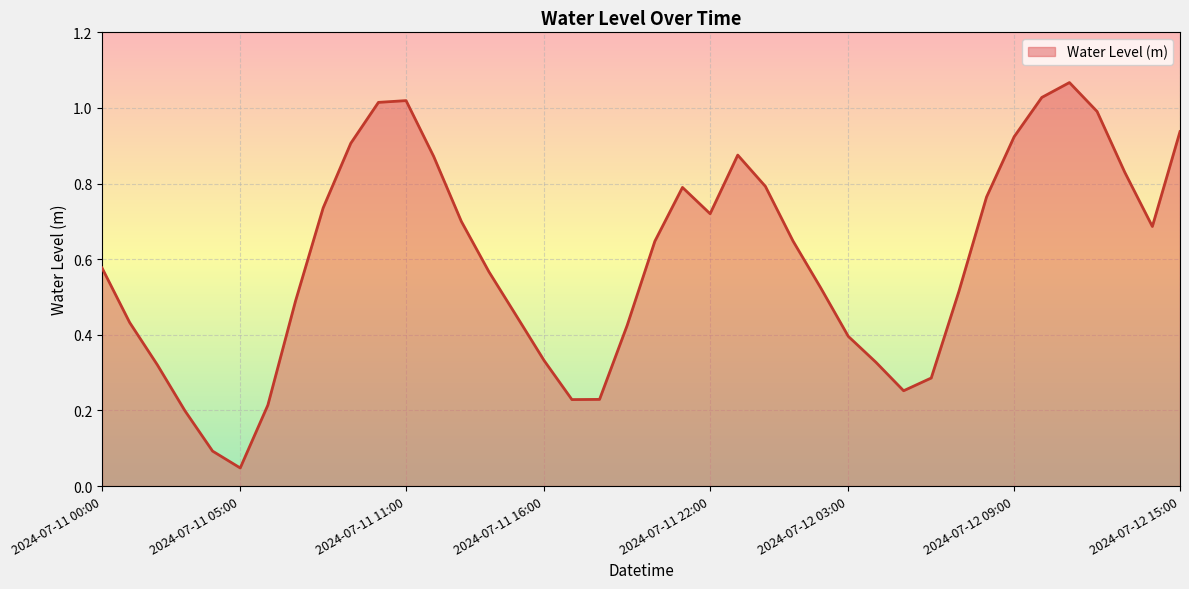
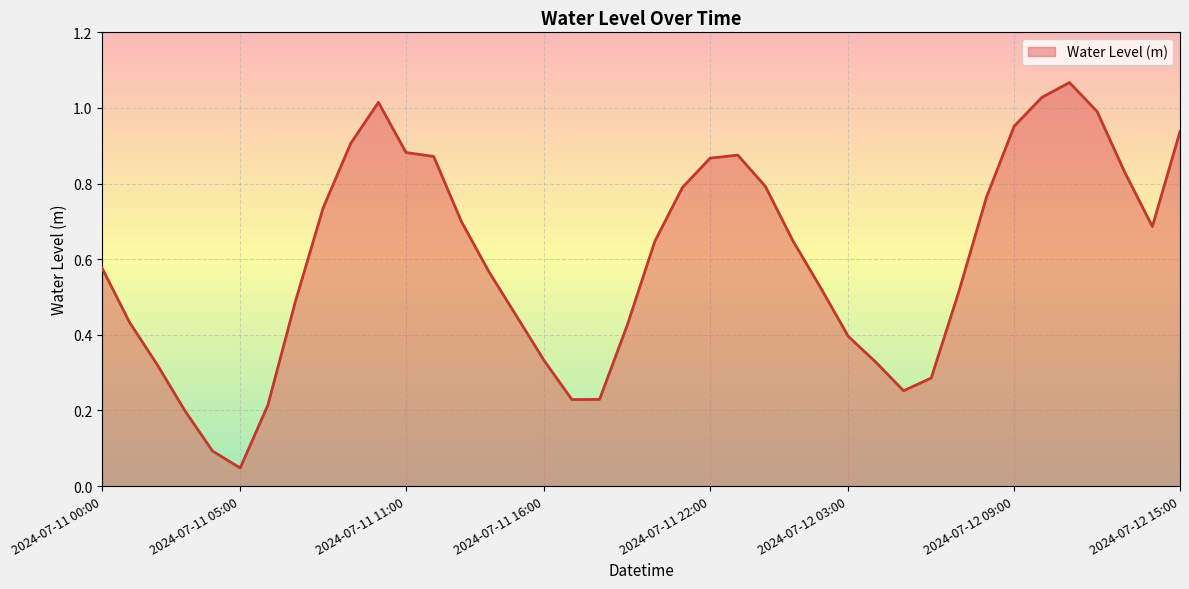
  {
    "2024-07-11 00:00": 0.58,
    "2024-07-11 05:00": 0.05,
-   "2024-07-11 11:00": 1.02,
+   "2024-07-11 11:00": 0.88,
    "2024-07-11 16:00": 0.33,
-   "2024-07-11 22:00": 0.72,
+   "2024-07-11 22:00": 0.87,
    "2024-07-12 03:00": 0.40,
-   "2024-07-12 09:00": 0.92,
+   "2024-07-12 09:00": 0.95,
    "2024-07-12 15:00": 0.94
  }
